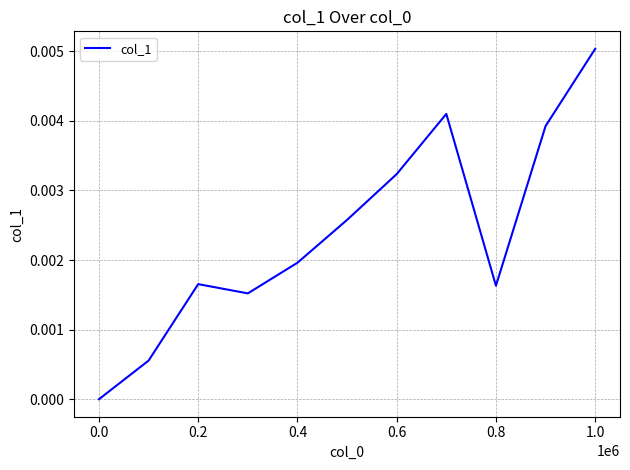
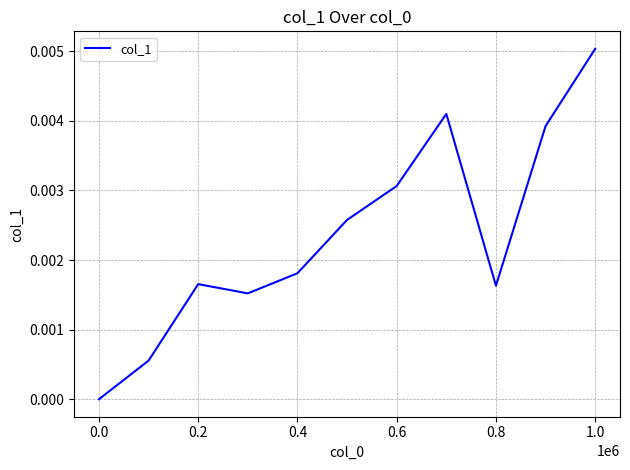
  {
    "0.0": 0.0000,
    "0.2": 0.0017,
-   "0.4": 0.0020,
-   "0.6": 0.0032,
+   "0.4": 0.0018,
+   "0.6": 0.0031,
    "0.8": 0.0016,
    "1.0": 0.0050
  }
